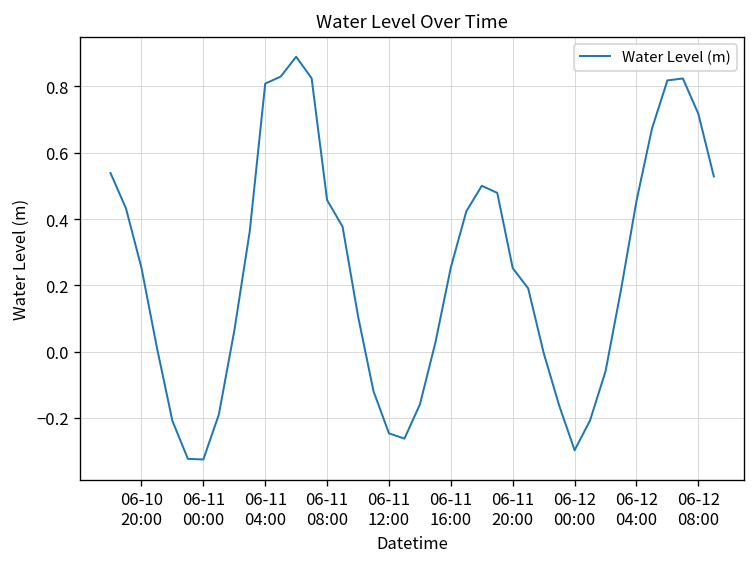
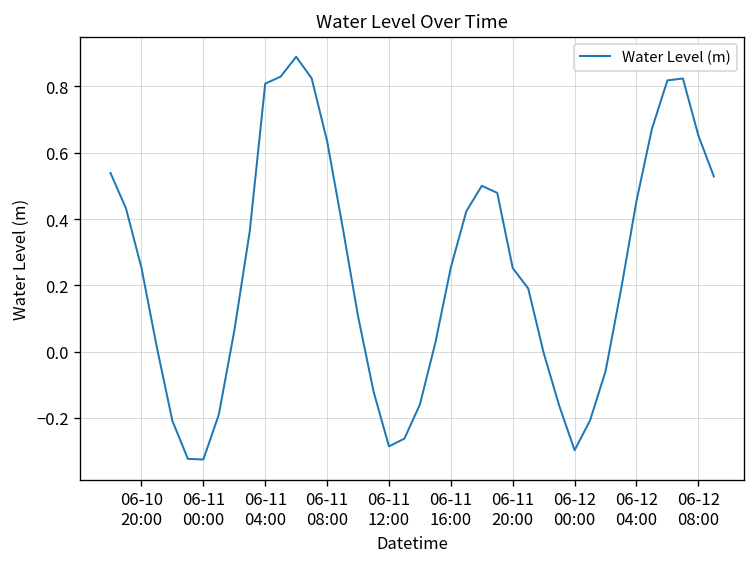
  {
    "06-10 20:00": 0.25,
    "06-11 00:00": -0.33,
    "06-11 04:00": 0.81,
-   "06-11 08:00": 0.46,
-   "06-11 12:00": -0.25,
+   "06-11 08:00": 0.64,
+   "06-11 12:00": -0.29,
    "06-11 16:00": 0.25,
    "06-11 20:00": 0.25,
    "06-12 00:00": -0.30,
    "06-12 04:00": 0.45,
-   "06-12 08:00": 0.72
+   "06-12 08:00": 0.65
  }
